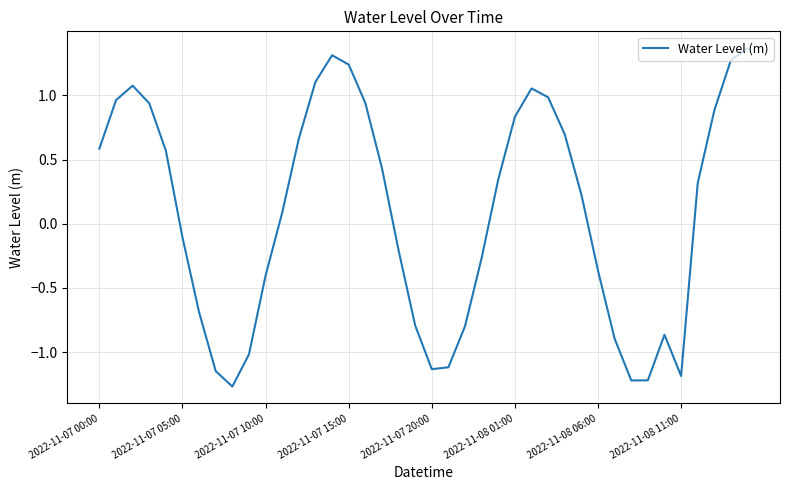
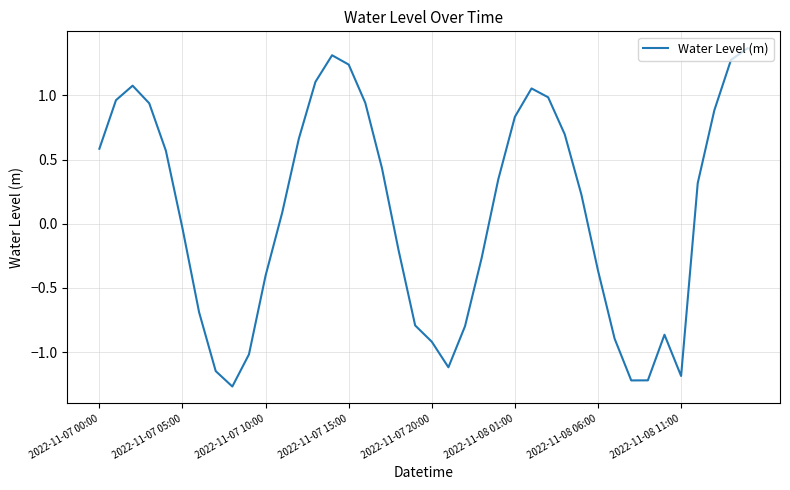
  {
    "2022-11-07 00:00": 0.58,
-   "2022-11-07 05:00": -0.11,
+   "2022-11-07 05:00": -0.04,
    "2022-11-07 10:00": -0.40,
    "2022-11-07 15:00": 1.24,
-   "2022-11-07 20:00": -1.13,
+   "2022-11-07 20:00": -0.92,
    "2022-11-08 01:00": 0.83,
    "2022-11-08 06:00": -0.36,
    "2022-11-08 11:00": -1.19
  }
